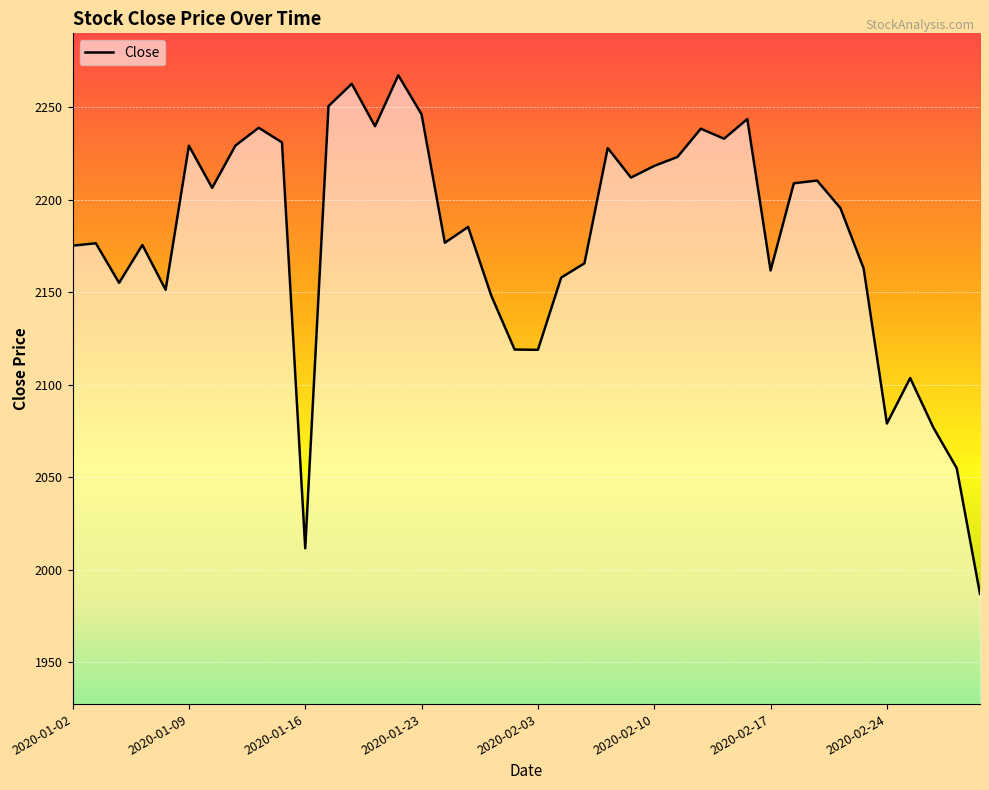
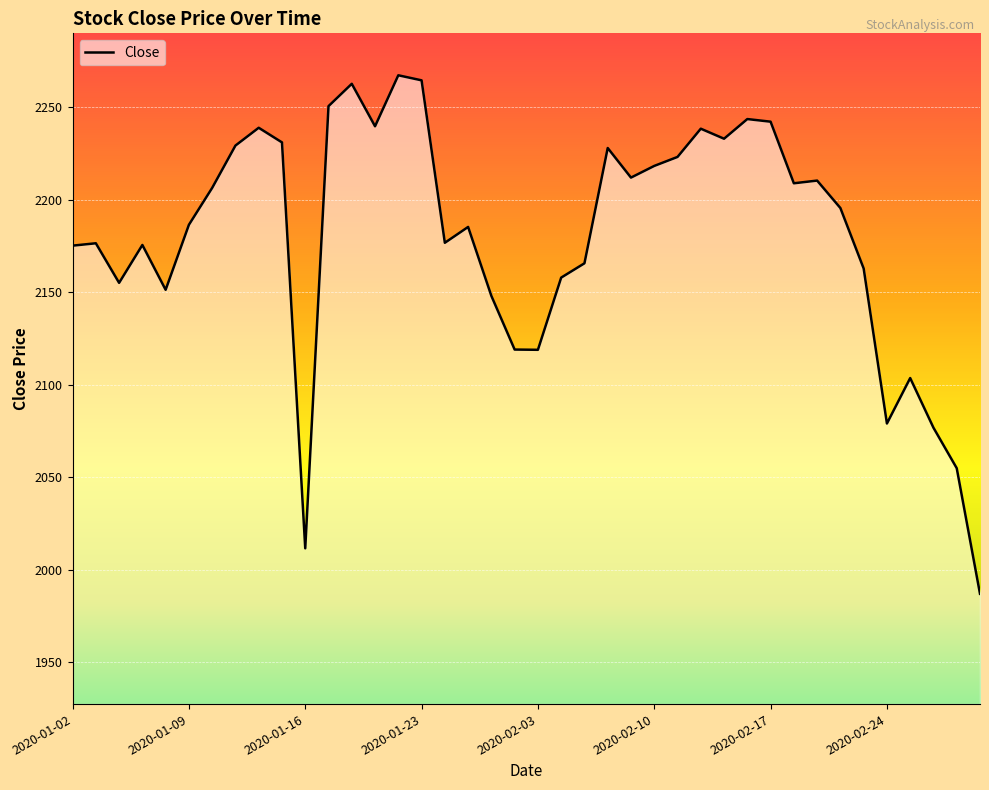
  {
    "2020-01-02": 2175,
-   "2020-01-09": 2229,
+   "2020-01-09": 2186,
    "2020-01-16": 2012,
-   "2020-01-23": 2246,
+   "2020-01-23": 2265,
    "2020-02-03": 2119,
    "2020-02-10": 2218,
-   "2020-02-17": 2162,
+   "2020-02-17": 2242,
    "2020-02-24": 2079
  }
